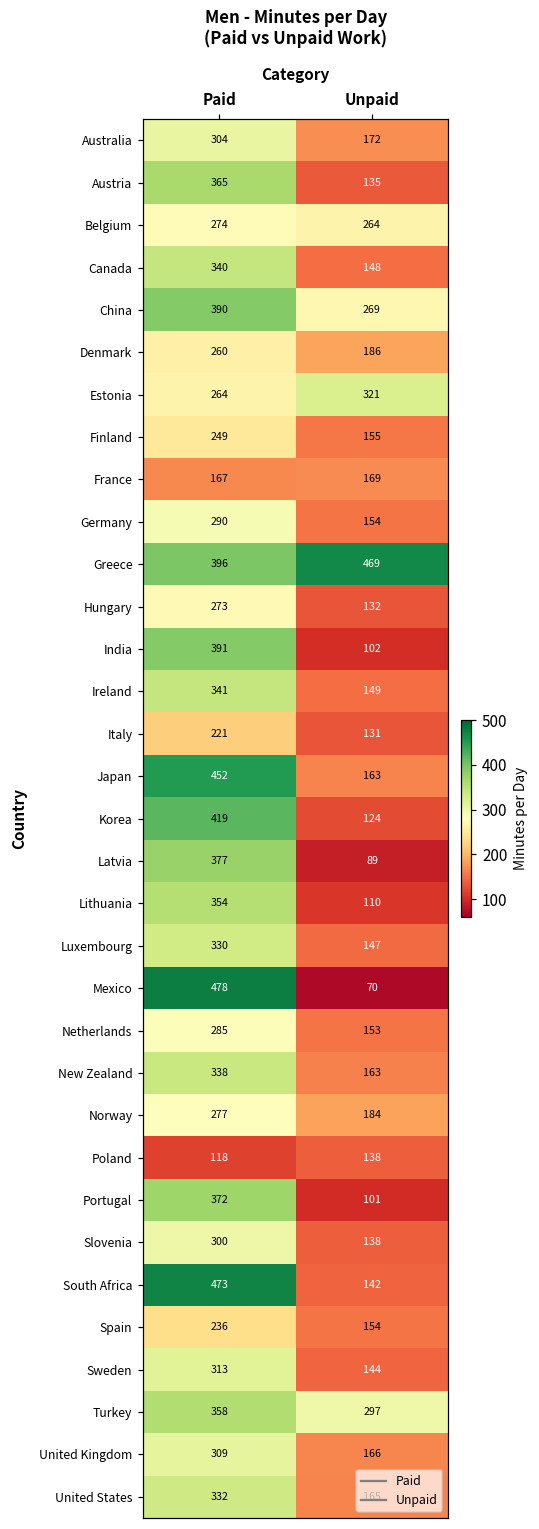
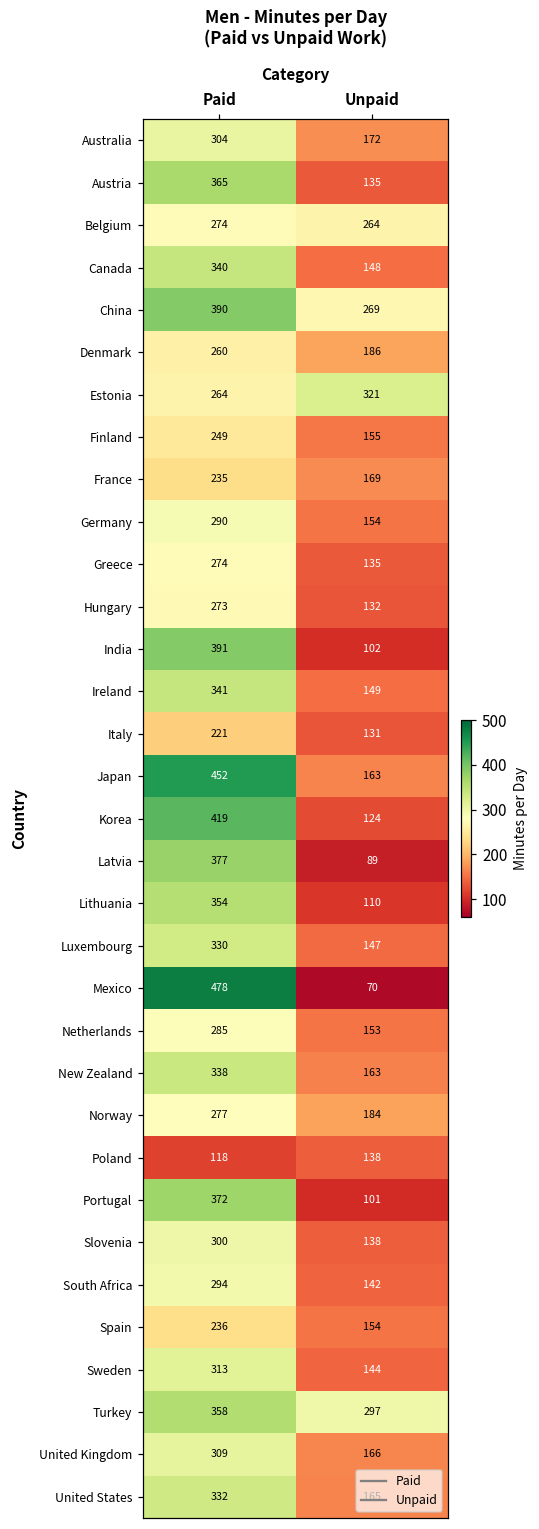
  {
    "Australia": {
      "Paid": 304,
      "Unpaid": 172
    },
    "Austria": {
      "Paid": 365,
      "Unpaid": 135
    },
    "Belgium": {
      "Paid": 274,
      "Unpaid": 264
    },
    "Canada": {
      "Paid": 340,
      "Unpaid": 148
    },
    "China": {
      "Paid": 390,
      "Unpaid": 269
    },
    "Denmark": {
      "Paid": 260,
      "Unpaid": 186
    },
    "Estonia": {
      "Paid": 264,
      "Unpaid": 321
    },
    "Finland": {
      "Paid": 249,
      "Unpaid": 155
    },
    "France": {
-     "Paid": 167,
+     "Paid": 235,
      "Unpaid": 169
    },
    "Germany": {
      "Paid": 290,
      "Unpaid": 154
    },
    "Greece": {
-     "Paid": 396,
-     "Unpaid": 469
+     "Paid": 274,
+     "Unpaid": 135
    },
    "Hungary": {
      "Paid": 273,
      "Unpaid": 132
    },
    "India": {
      "Paid": 391,
      "Unpaid": 102
    },
    "Ireland": {
      "Paid": 341,
      "Unpaid": 149
    },
    "Italy": {
      "Paid": 221,
      "Unpaid": 131
    },
    "Japan": {
      "Paid": 452,
      "Unpaid": 163
    },
    "Korea": {
      "Paid": 419,
      "Unpaid": 124
    },
    "Latvia": {
      "Paid": 377,
      "Unpaid": 89
    },
    "Lithuania": {
      "Paid": 354,
      "Unpaid": 110
    },
    "Luxembourg": {
      "Paid": 330,
      "Unpaid": 147
    },
    "Mexico": {
      "Paid": 478,
      "Unpaid": 70
    },
    "Netherlands": {
      "Paid": 285,
      "Unpaid": 153
    },
    "New Zealand": {
      "Paid": 338,
      "Unpaid": 163
    },
    "Norway": {
      "Paid": 277,
      "Unpaid": 184
    },
    "Poland": {
      "Paid": 118,
      "Unpaid": 138
    },
    "Portugal": {
      "Paid": 372,
      "Unpaid": 101
    },
    "Slovenia": {
      "Paid": 300,
      "Unpaid": 138
    },
    "South Africa": {
-     "Paid": 473,
+     "Paid": 294,
      "Unpaid": 142
    },
    "Spain": {
      "Paid": 236,
      "Unpaid": 154
    },
    "Sweden": {
      "Paid": 313,
      "Unpaid": 144
    },
    "Turkey": {
      "Paid": 358,
      "Unpaid": 297
    },
    "United Kingdom": {
      "Paid": 309,
      "Unpaid": 166
    },
    "United States": {
      "Paid": 332
    }
  }
